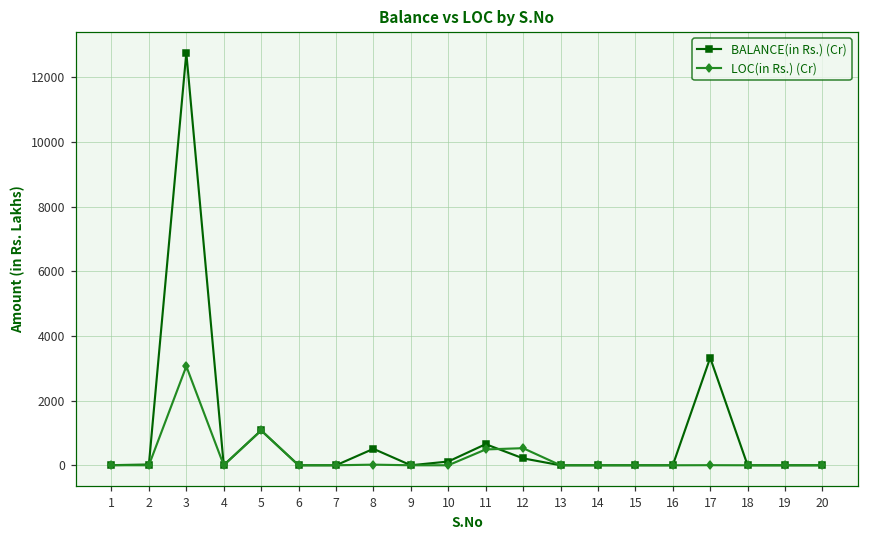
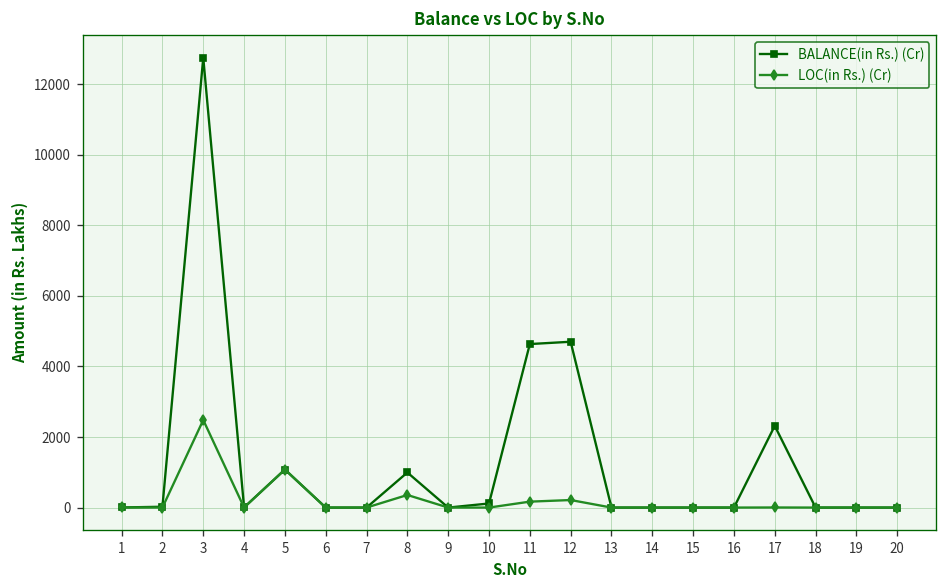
  {
    "BALANCE(in Rs.) (Cr)": {
      "3": 12800,
-     "8": 500,
+     "8": 1000,
      "10": 100,
-     "11": 700,
-     "12": 200,
-     "17": 3300
+     "11": 4600,
+     "12": 4700,
+     "17": 2300
    },
    "LOC(in Rs.) (Cr)": {
-     "3": 3100,
-     "8": 0,
+     "3": 2500,
+     "8": 400,
      "10": 0,
-     "11": 500,
-     "12": 500,
+     "11": 200,
+     "12": 200,
      "17": 0
    }
  }
